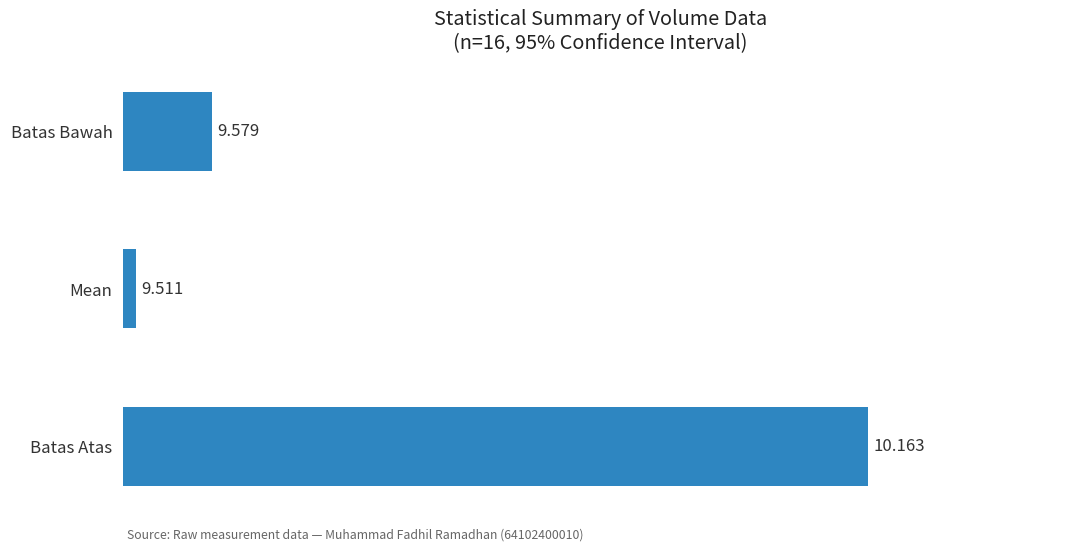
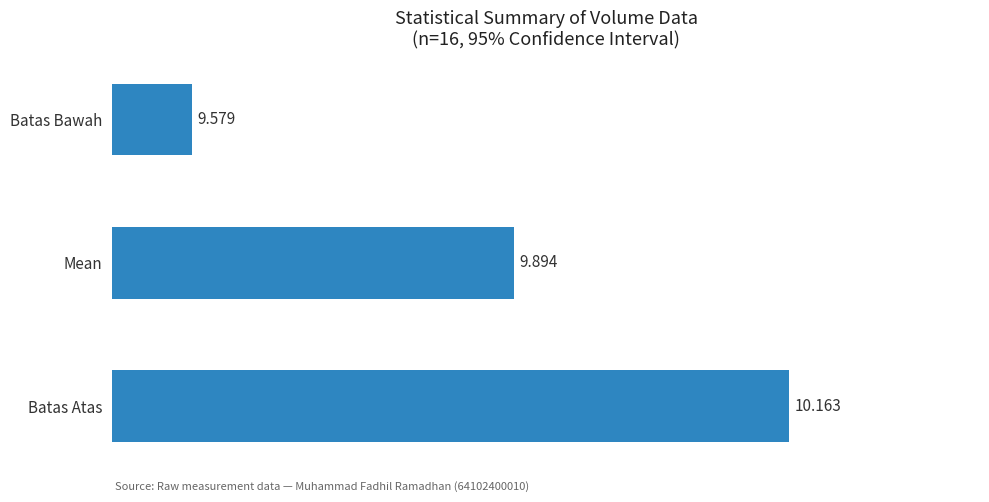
  {
    "Batas Bawah": 9.579,
-   "Mean": 9.511,
+   "Mean": 9.894,
    "Batas Atas": 10.163
  }
